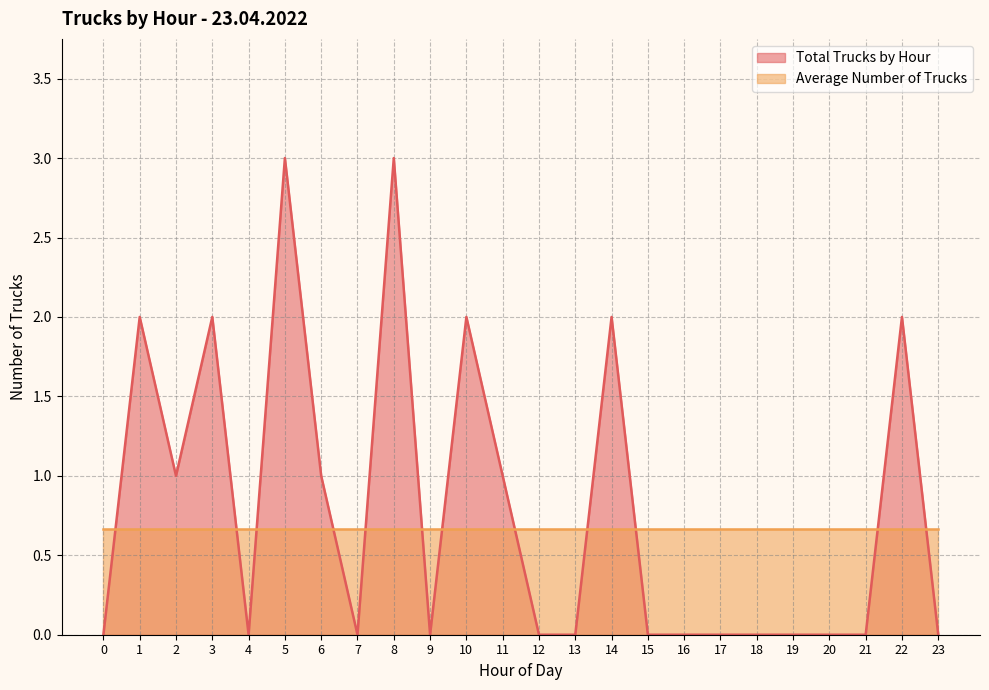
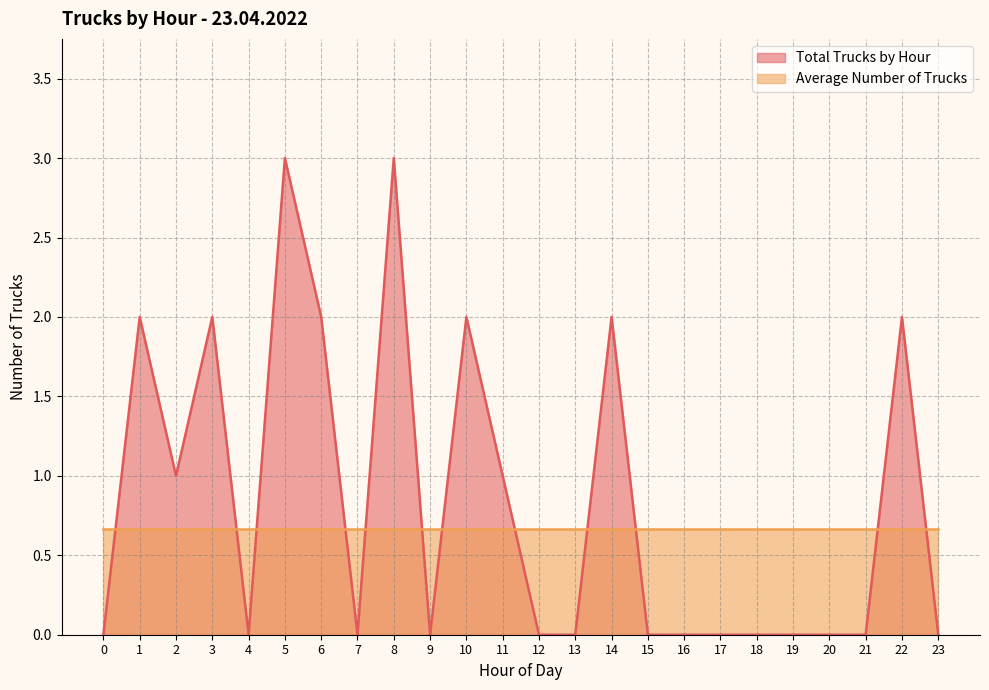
  {
    "Total Trucks by Hour": {
      "0": 0,
      "1": 2,
      "2": 1,
      "3": 2,
      "4": 0,
      "5": 3,
-     "6": 1,
+     "6": 2,
      "7": 0,
      "8": 3,
      "9": 0,
      "10": 2,
      "11": 1,
      "12": 0,
      "13": 0,
      "14": 2,
      "15": 0,
      "16": 0,
      "17": 0,
      "18": 0,
      "19": 0,
      "20": 0,
      "21": 0,
      "22": 2,
      "23": 0
    },
    "Average Number of Trucks": {
      "0": 0.67,
      "1": 0.67,
      "2": 0.67,
      "3": 0.67,
      "4": 0.67,
      "5": 0.67,
      "6": 0.67,
      "7": 0.67,
      "8": 0.67,
      "9": 0.67,
      "10": 0.67,
      "11": 0.67,
      "12": 0.67,
      "13": 0.67,
      "14": 0.67,
      "15": 0.67,
      "16": 0.67,
      "17": 0.67,
      "18": 0.67,
      "19": 0.67,
      "20": 0.67,
      "21": 0.67,
      "22": 0.67,
      "23": 0.67
    }
  }
